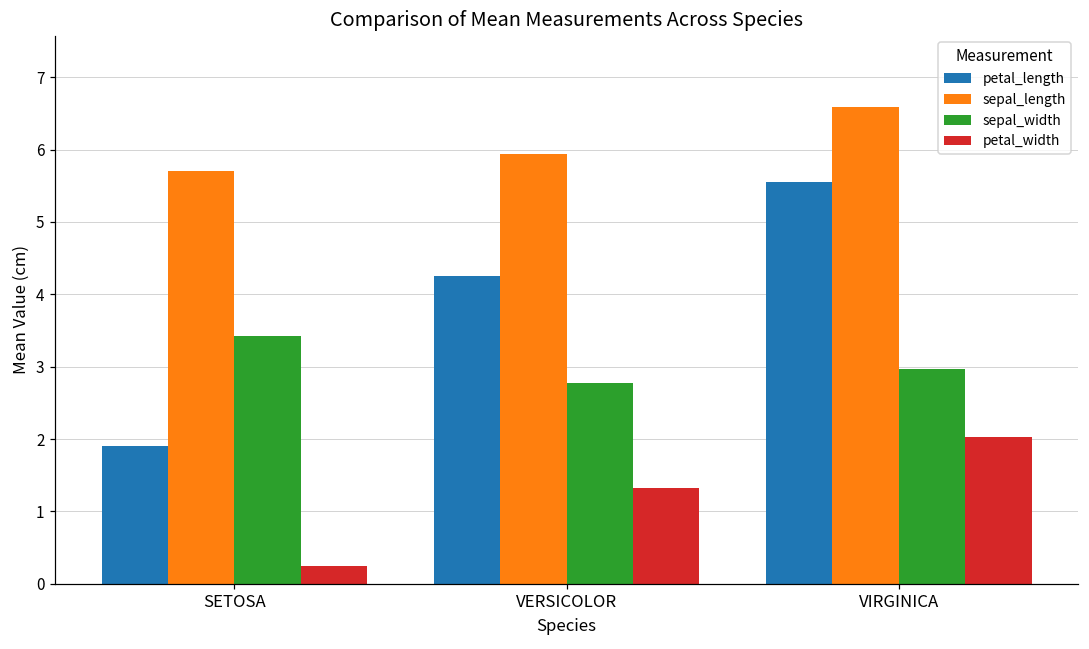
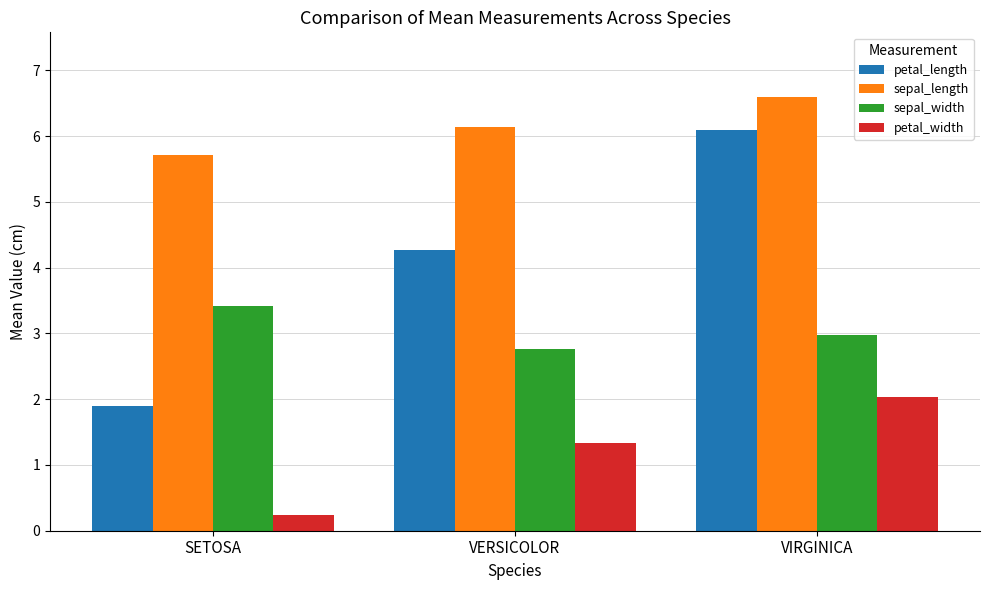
  {
    "petal_length": {
      "SETOSA": 1.9,
      "VERSICOLOR": 4.3,
-     "VIRGINICA": 5.6
+     "VIRGINICA": 6.1
    },
    "sepal_length": {
      "SETOSA": 5.7,
-     "VERSICOLOR": 5.9,
+     "VERSICOLOR": 6.1,
      "VIRGINICA": 6.6
    },
    "sepal_width": {
      "SETOSA": 3.4,
      "VERSICOLOR": 2.8,
      "VIRGINICA": 3.0
    },
    "petal_width": {
      "SETOSA": 0.2,
      "VERSICOLOR": 1.3,
      "VIRGINICA": 2.0
    }
  }
